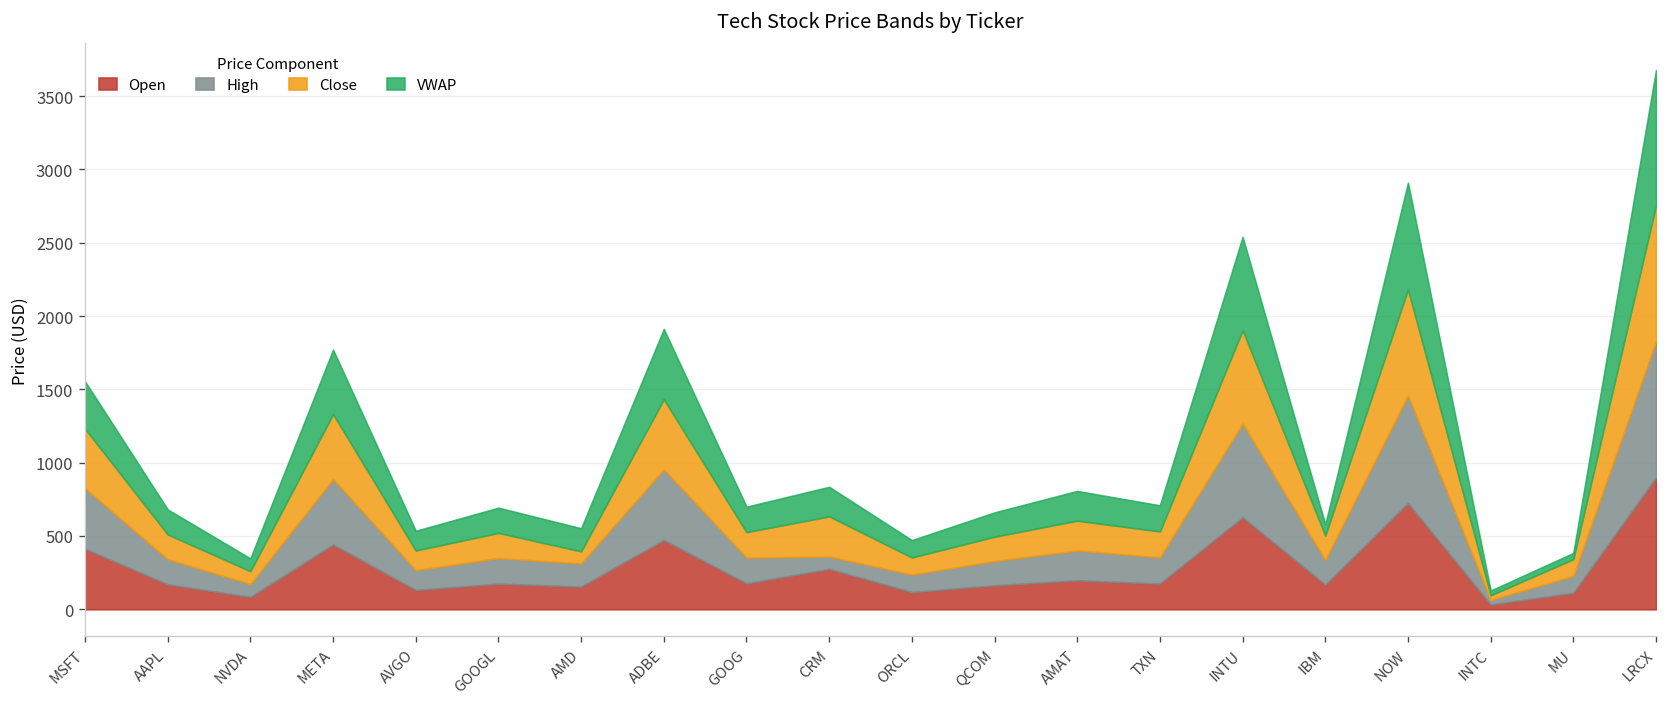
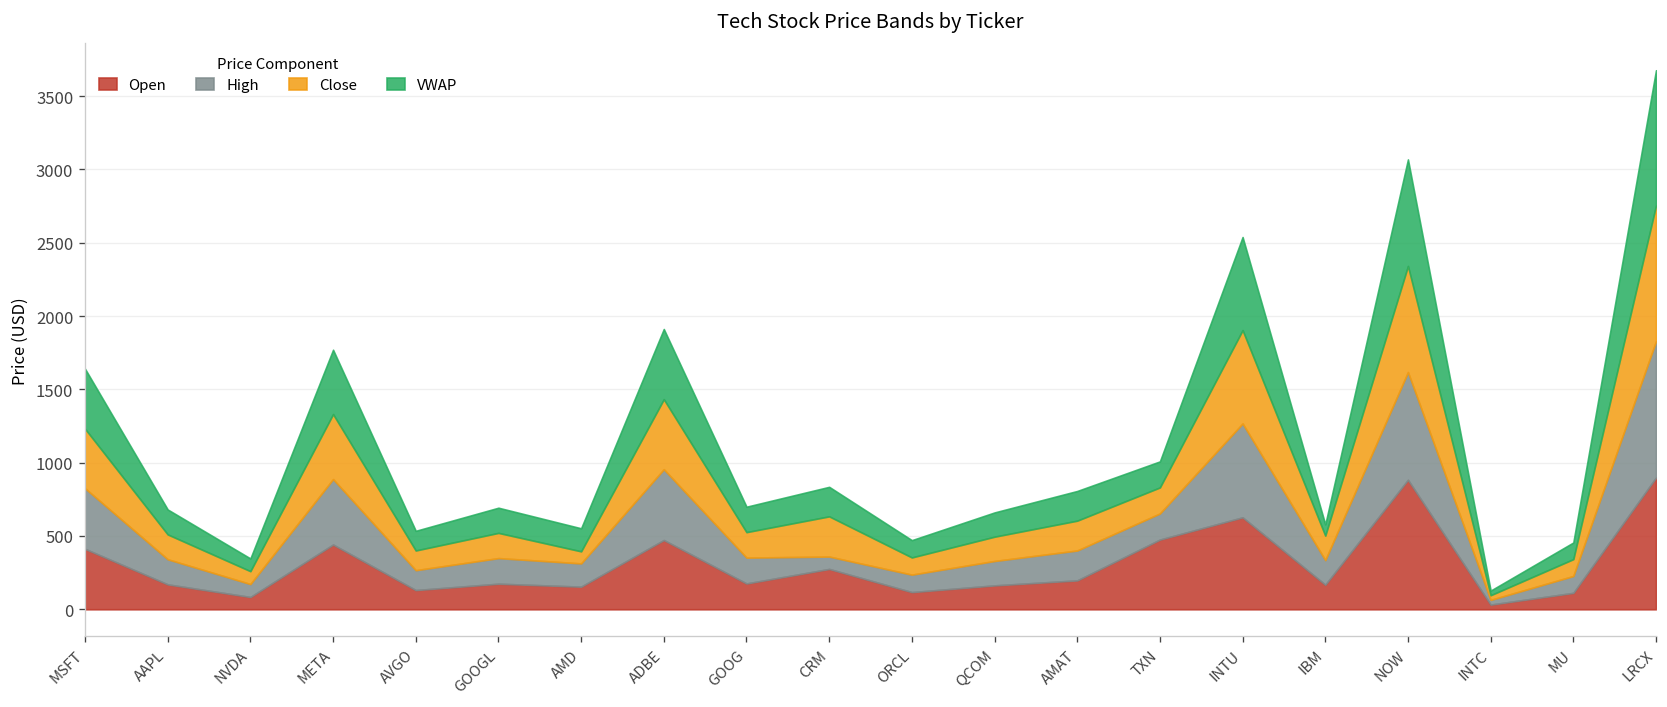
  {
    "Open": {
      "MSFT": 410,
      "AAPL": 170,
      "NVDA": 80,
      "META": 440,
      "AVGO": 130,
      "GOOGL": 170,
      "AMD": 150,
      "ADBE": 470,
      "GOOG": 180,
      "CRM": 280,
      "ORCL": 120,
      "QCOM": 160,
      "AMAT": 200,
-     "TXN": 180,
+     "TXN": 480,
      "INTU": 630,
      "IBM": 170,
-     "NOW": 720,
+     "NOW": 880,
      "INTC": 30,
      "MU": 110,
      "LRCX": 900
    },
    "High": {
      "MSFT": 410,
      "AAPL": 170,
      "NVDA": 90,
      "META": 450,
      "AVGO": 140,
      "GOOGL": 170,
      "AMD": 160,
      "ADBE": 480,
      "GOOG": 180,
      "CRM": 80,
      "ORCL": 120,
      "QCOM": 170,
      "AMAT": 200,
      "TXN": 180,
      "INTU": 640,
      "IBM": 170,
      "NOW": 730,
      "INTC": 30,
      "MU": 120,
      "LRCX": 930
    },
    "Close": {
      "MSFT": 410,
      "AAPL": 170,
      "NVDA": 90,
      "META": 440,
      "AVGO": 130,
      "GOOGL": 170,
      "AMD": 80,
      "ADBE": 480,
      "GOOG": 170,
      "CRM": 270,
      "ORCL": 120,
      "QCOM": 170,
      "AMAT": 200,
      "TXN": 180,
      "INTU": 640,
      "IBM": 170,
      "NOW": 720,
      "INTC": 30,
      "MU": 110,
      "LRCX": 930
    },
    "VWAP": {
-     "MSFT": 320,
+     "MSFT": 410,
      "AAPL": 170,
      "NVDA": 90,
      "META": 440,
      "AVGO": 130,
      "GOOGL": 170,
      "AMD": 160,
      "ADBE": 480,
      "GOOG": 170,
      "CRM": 200,
      "ORCL": 120,
      "QCOM": 170,
      "AMAT": 200,
      "TXN": 180,
      "INTU": 640,
      "IBM": 80,
      "NOW": 730,
      "INTC": 30,
-     "MU": 40,
+     "MU": 110,
      "LRCX": 920
    }
  }
